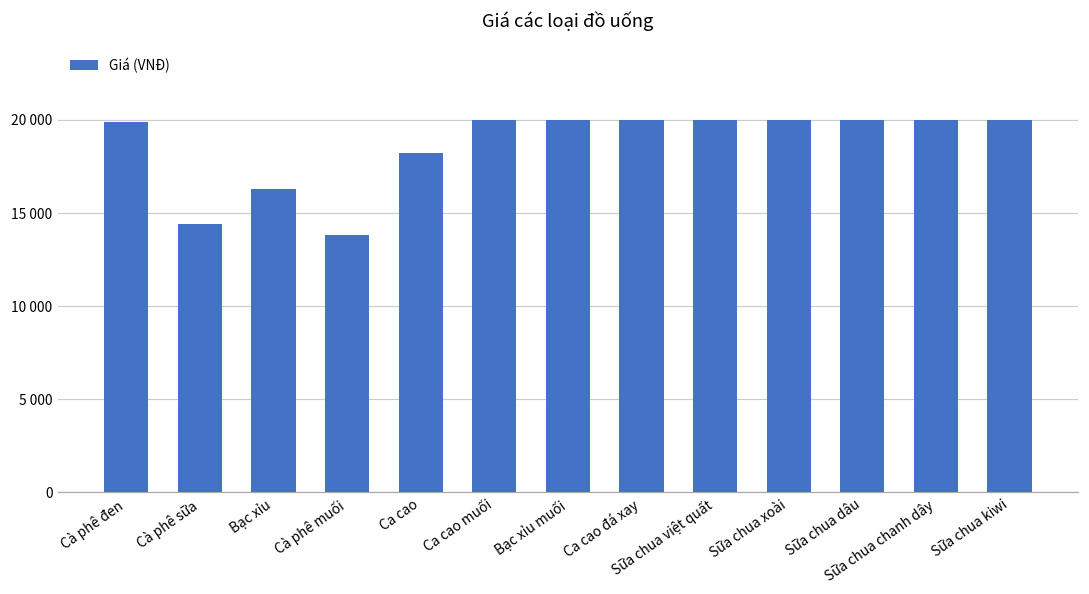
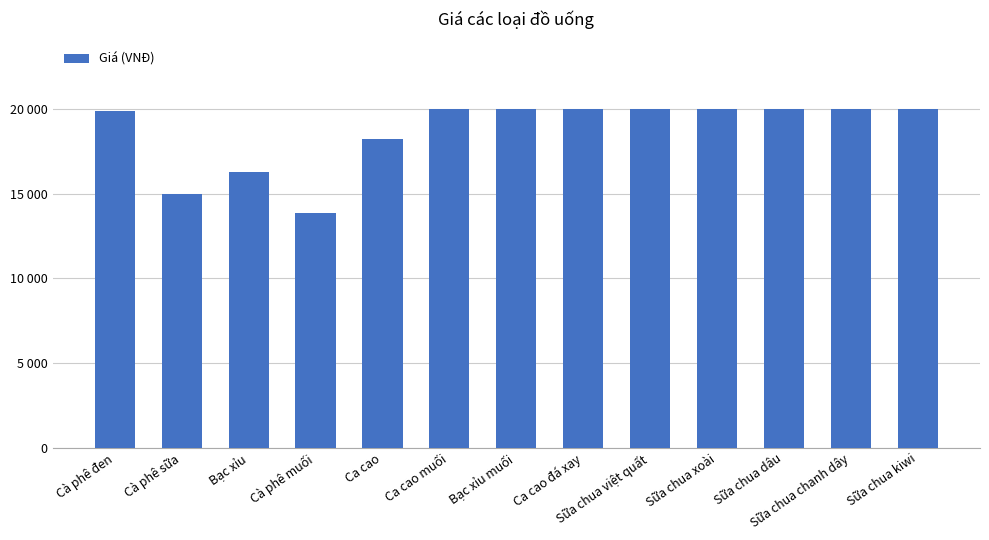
  {
    "Cà phê đen": 19900,
-   "Cà phê sữa": 14400,
+   "Cà phê sữa": 15000,
    "Bạc xỉu": 16300,
    "Cà phê muối": 13800,
    "Ca cao": 18200,
    "Ca cao muối": 20000,
    "Bạc xỉu muối": 20000,
    "Ca cao đá xay": 20000,
    "Sữa chua việt quất": 20000,
    "Sữa chua xoài": 20000,
    "Sữa chua dâu": 20000,
    "Sữa chua chanh dây": 20000,
    "Sữa chua kiwi": 20000
  }
